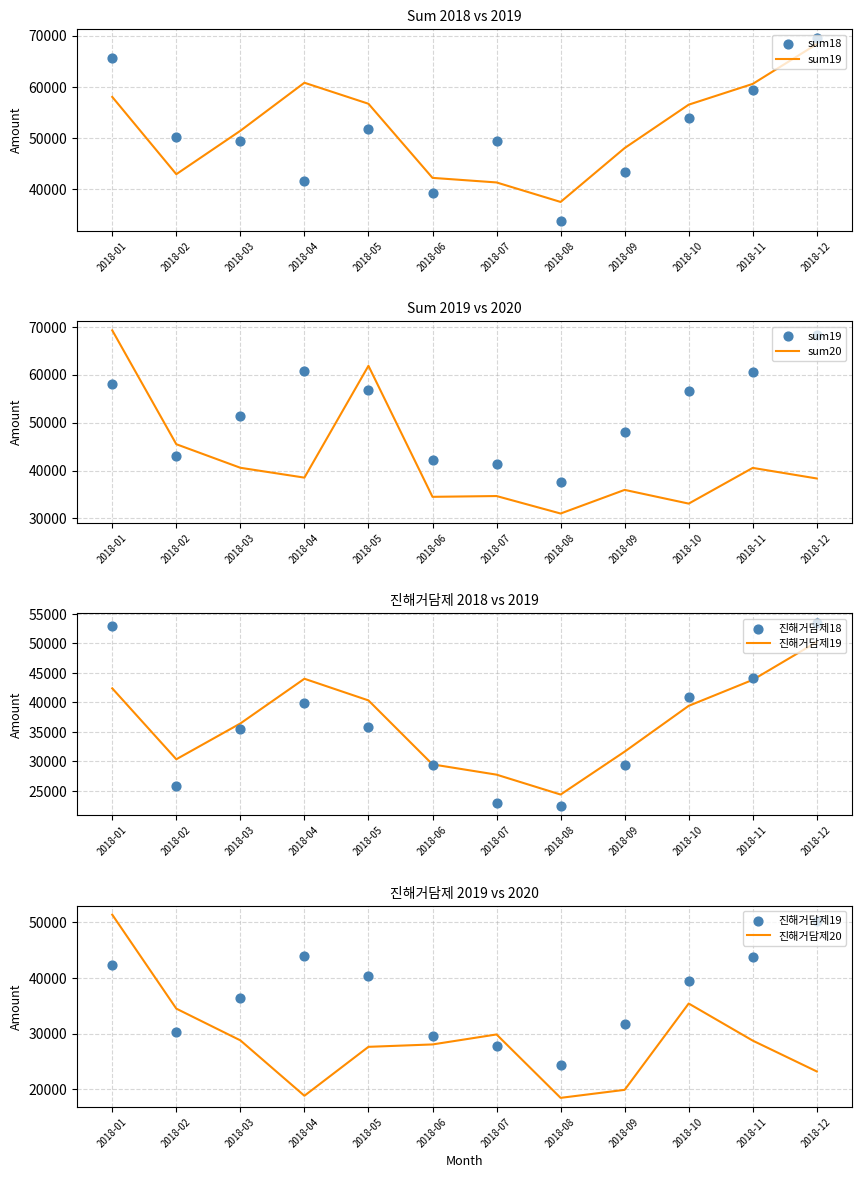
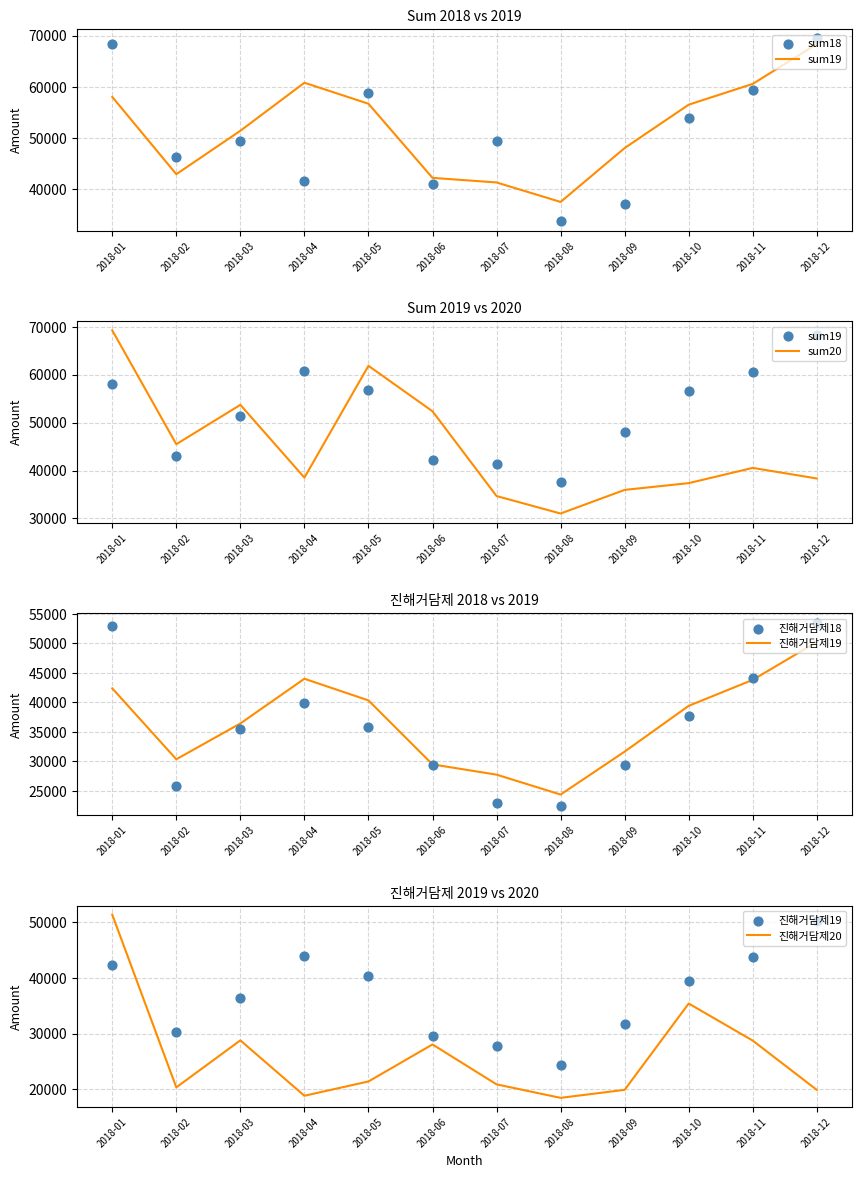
  {
    "Sum 2018 vs 2019": {
      "sum18": {
-       "2018-01": 66000,
-       "2018-02": 50000,
-       "2018-05": 52000,
-       "2018-06": 39000,
-       "2018-09": 43000
+       "2018-01": 68000,
+       "2018-02": 46000,
+       "2018-05": 59000,
+       "2018-06": 41000,
+       "2018-09": 37000
      }
    },
    "Sum 2019 vs 2020": {
      "sum20": {
        "2018-01": 69000,
        "2018-02": 45000,
-       "2018-03": 41000,
+       "2018-03": 54000,
        "2018-04": 39000,
        "2018-05": 62000,
-       "2018-06": 35000,
+       "2018-06": 52000,
        "2018-07": 35000,
        "2018-08": 31000,
        "2018-09": 36000,
-       "2018-10": 33000,
+       "2018-10": 37000,
        "2018-11": 41000,
        "2018-12": 38000
      }
    },
    "진해거담제 2018 vs 2019": {
      "진해거담제18": {
-       "2018-10": 41000
+       "2018-10": 38000
      }
    },
    "진해거담제 2019 vs 2020": {
      "진해거담제20": {
        "2018-01": 51000,
-       "2018-02": 34000,
+       "2018-02": 20000,
        "2018-03": 29000,
        "2018-04": 19000,
-       "2018-05": 28000,
+       "2018-05": 21000,
        "2018-06": 28000,
-       "2018-07": 30000,
+       "2018-07": 21000,
        "2018-08": 18000,
        "2018-09": 20000,
        "2018-10": 35000,
        "2018-11": 29000,
-       "2018-12": 23000
+       "2018-12": 20000
      }
    }
  }
